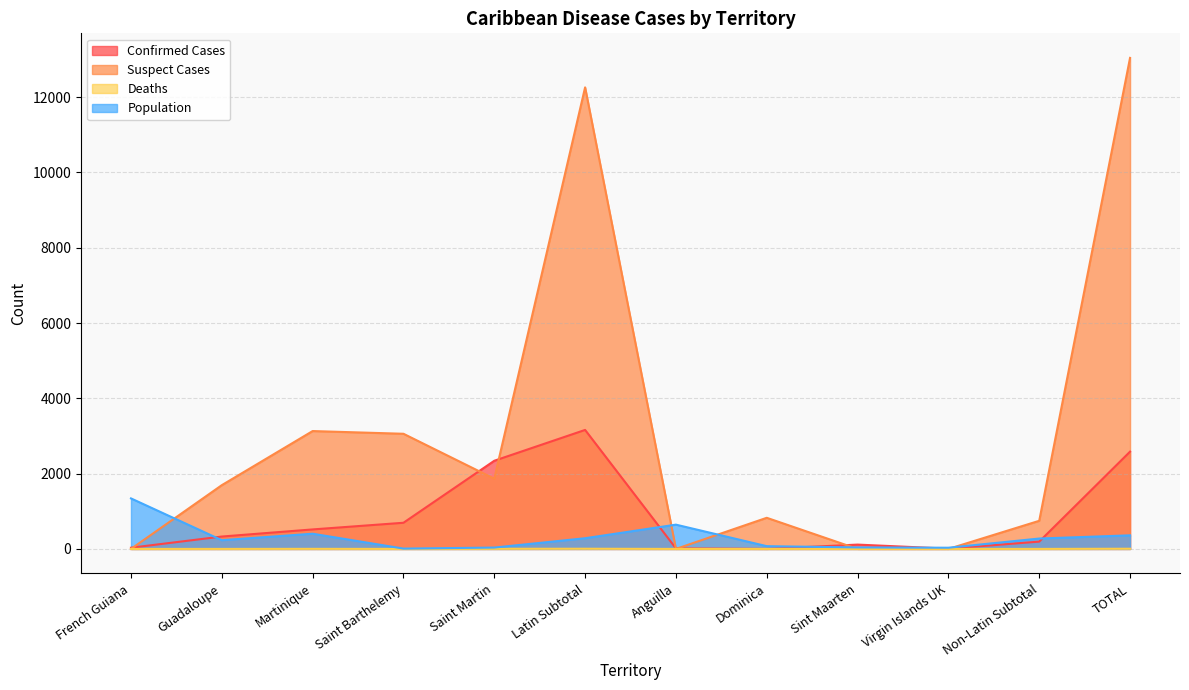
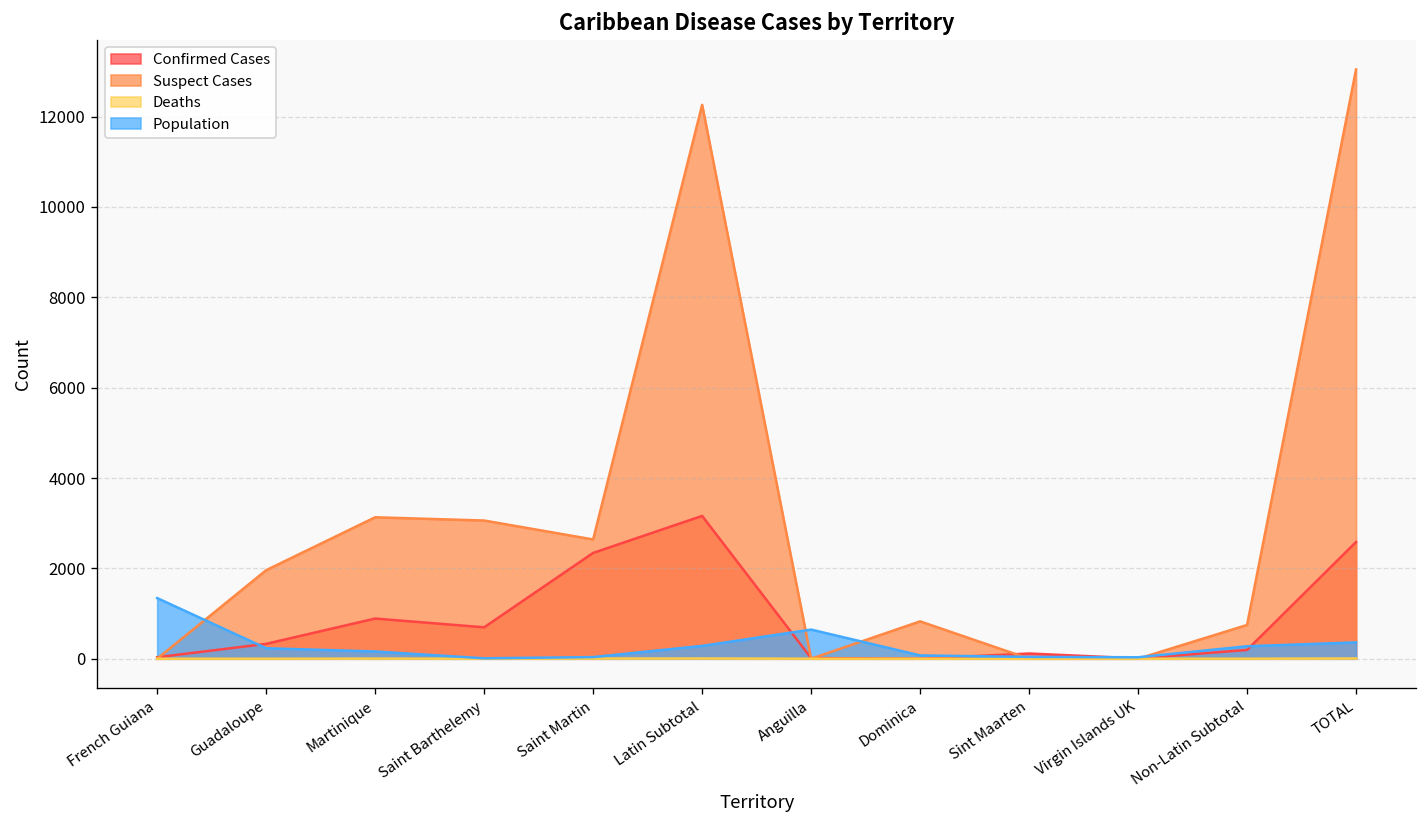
  {
    "Confirmed Cases": {
      "Guadaloupe": 300,
-     "Martinique": 500,
+     "Martinique": 900,
      "Saint Barthelemy": 700,
      "Saint Martin": 2300,
      "Latin Subtotal": 3200,
      "Sint Maarten": 100,
      "Non-Latin Subtotal": 200,
      "TOTAL": 2600
    },
    "Suspect Cases": {
-     "Guadaloupe": 1700,
+     "Guadaloupe": 2000,
      "Martinique": 3100,
      "Saint Barthelemy": 3100,
-     "Saint Martin": 1900,
+     "Saint Martin": 2600,
      "Latin Subtotal": 12300,
      "Dominica": 800,
      "Non-Latin Subtotal": 700,
      "TOTAL": 13000
    },
    "Deaths": {
      "Guadaloupe": 0,
      "Martinique": 0,
      "Latin Subtotal": 0,
      "Non-Latin Subtotal": 0,
      "TOTAL": 0
    },
    "Population": {
      "French Guiana": 1300,
      "Guadaloupe": 200,
-     "Martinique": 400,
+     "Martinique": 200,
      "Latin Subtotal": 300,
      "Anguilla": 600,
      "Dominica": 100,
      "Non-Latin Subtotal": 300,
      "TOTAL": 400
    }
  }
